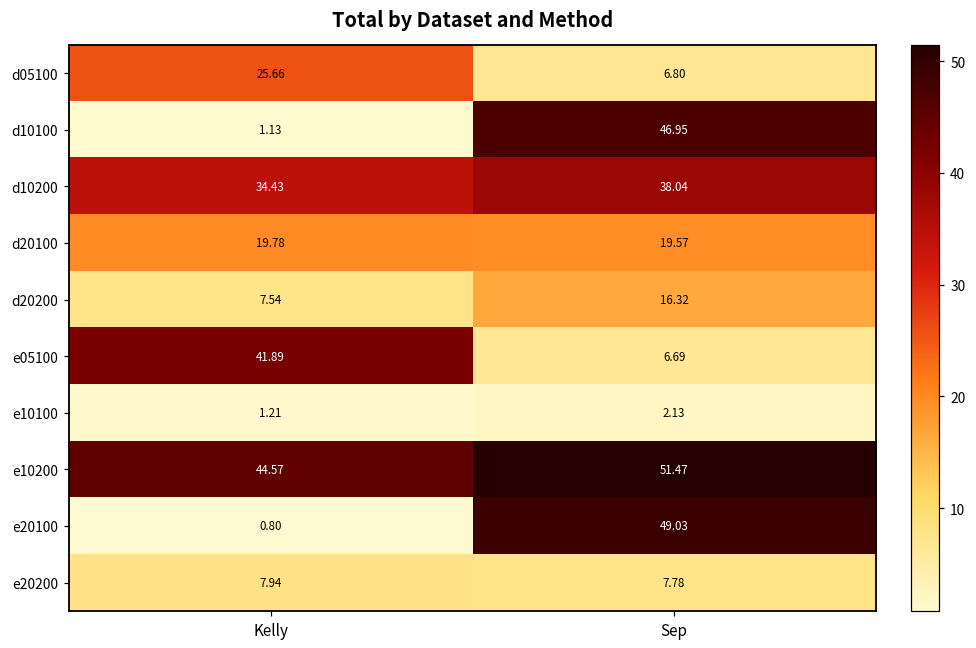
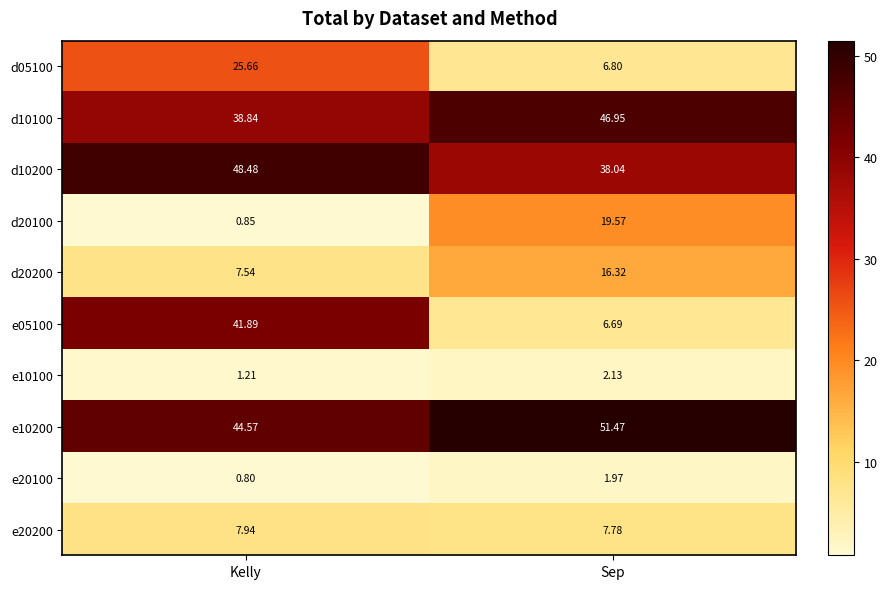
  {
    "d05100": {
      "Kelly": 25.66,
      "Sep": 6.80
    },
    "d10100": {
-     "Kelly": 1.13,
+     "Kelly": 38.84,
      "Sep": 46.95
    },
    "d10200": {
-     "Kelly": 34.43,
+     "Kelly": 48.48,
      "Sep": 38.04
    },
    "d20100": {
-     "Kelly": 19.78,
+     "Kelly": 0.85,
      "Sep": 19.57
    },
    "d20200": {
      "Kelly": 7.54,
      "Sep": 16.32
    },
    "e05100": {
      "Kelly": 41.89,
      "Sep": 6.69
    },
    "e10100": {
      "Kelly": 1.21,
      "Sep": 2.13
    },
    "e10200": {
      "Kelly": 44.57,
      "Sep": 51.47
    },
    "e20100": {
      "Kelly": 0.80,
-     "Sep": 49.03
+     "Sep": 1.97
    },
    "e20200": {
      "Kelly": 7.94,
      "Sep": 7.78
    }
  }
